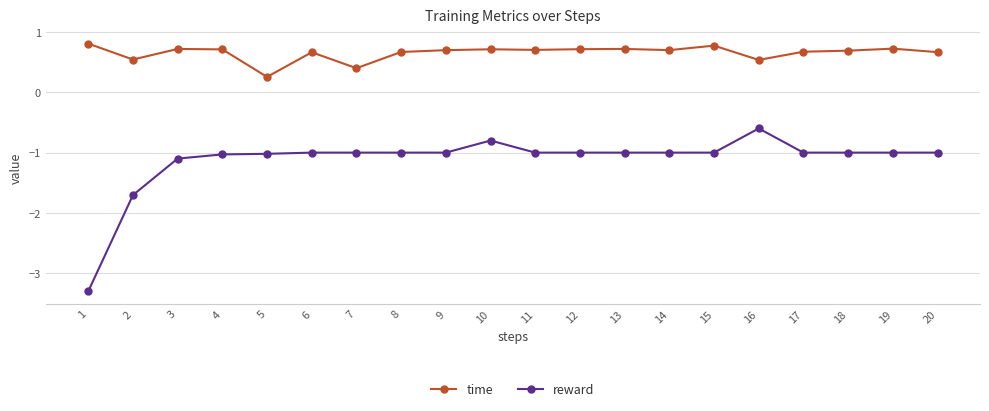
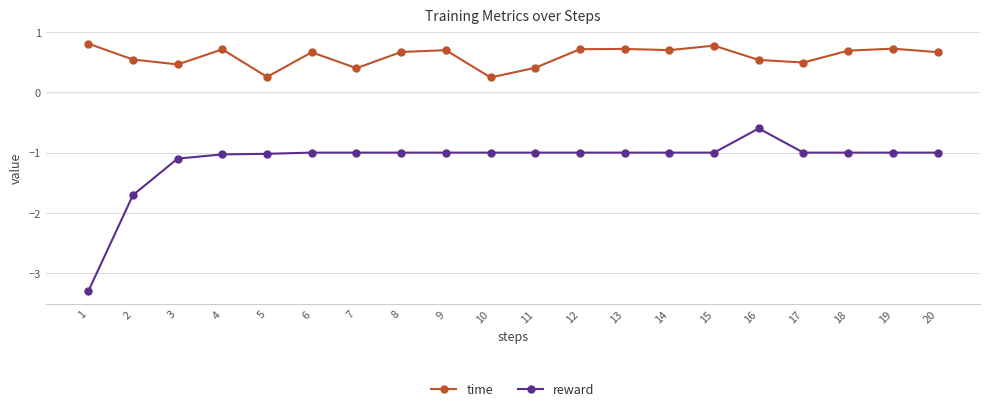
  {
    "time": {
      "1": 0.8,
      "2": 0.5,
-     "3": 0.7,
+     "3": 0.5,
      "4": 0.7,
      "5": 0.3,
      "6": 0.7,
      "7": 0.4,
      "8": 0.7,
      "9": 0.7,
-     "10": 0.7,
-     "11": 0.7,
+     "10": 0.2,
+     "11": 0.4,
      "12": 0.7,
      "13": 0.7,
      "14": 0.7,
      "15": 0.8,
      "16": 0.5,
-     "17": 0.7,
+     "17": 0.5,
      "18": 0.7,
      "19": 0.7,
      "20": 0.7
    },
    "reward": {
      "1": -3.3,
      "2": -1.7,
      "3": -1.1,
      "4": -1.0,
      "5": -1.0,
      "6": -1.0,
      "7": -1.0,
      "8": -1.0,
      "9": -1.0,
-     "10": -0.8,
+     "10": -1.0,
      "11": -1.0,
      "12": -1.0,
      "13": -1.0,
      "14": -1.0,
      "15": -1.0,
      "16": -0.6,
      "17": -1.0,
      "18": -1.0,
      "19": -1.0,
      "20": -1.0
    }
  }
